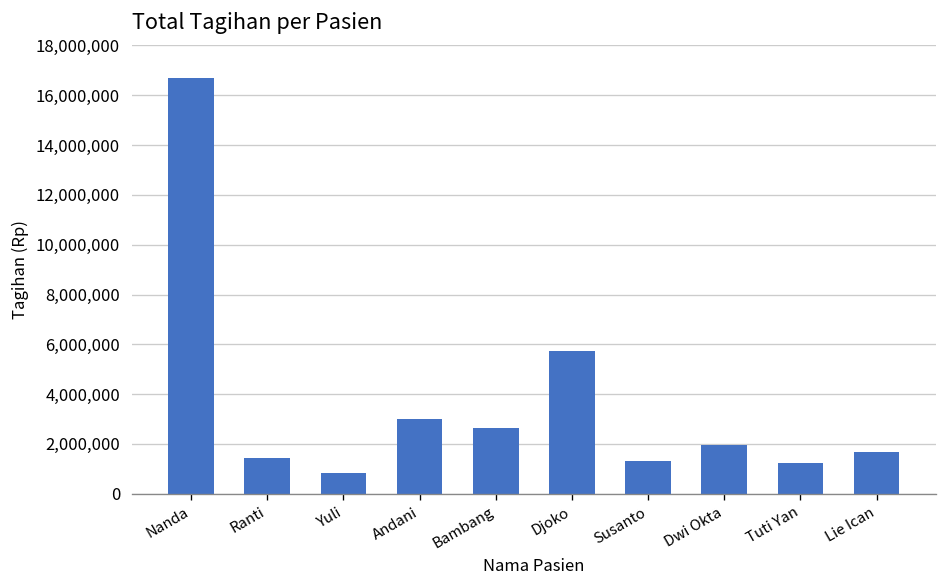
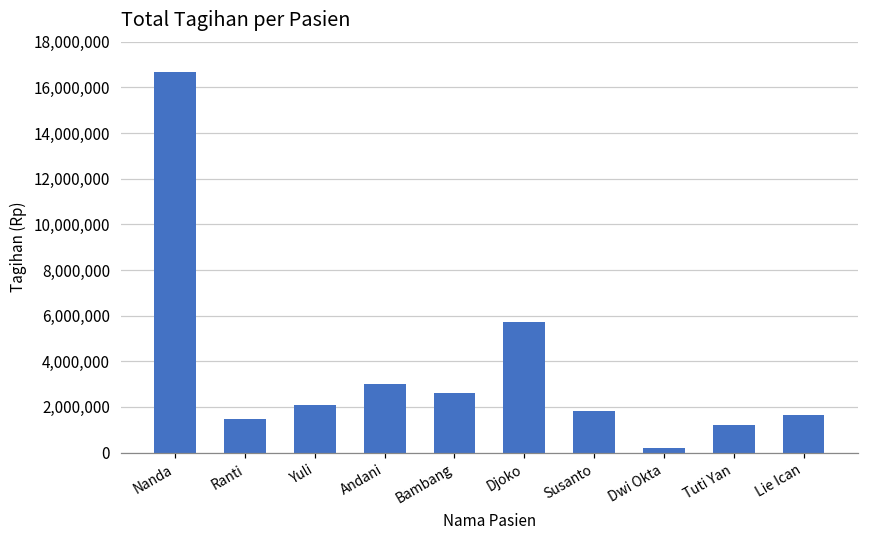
  {
    "Nanda": "16,700,000",
    "Ranti": "1,500,000",
-   "Yuli": "800,000",
+   "Yuli": "2,100,000",
    "Andani": "3,000,000",
    "Bambang": "2,600,000",
    "Djoko": "5,700,000",
-   "Susanto": "1,300,000",
-   "Dwi Okta": "2,000,000",
+   "Susanto": "1,800,000",
+   "Dwi Okta": "200,000",
    "Tuti Yan": "1,200,000",
    "Lie Ican": "1,700,000"
  }
